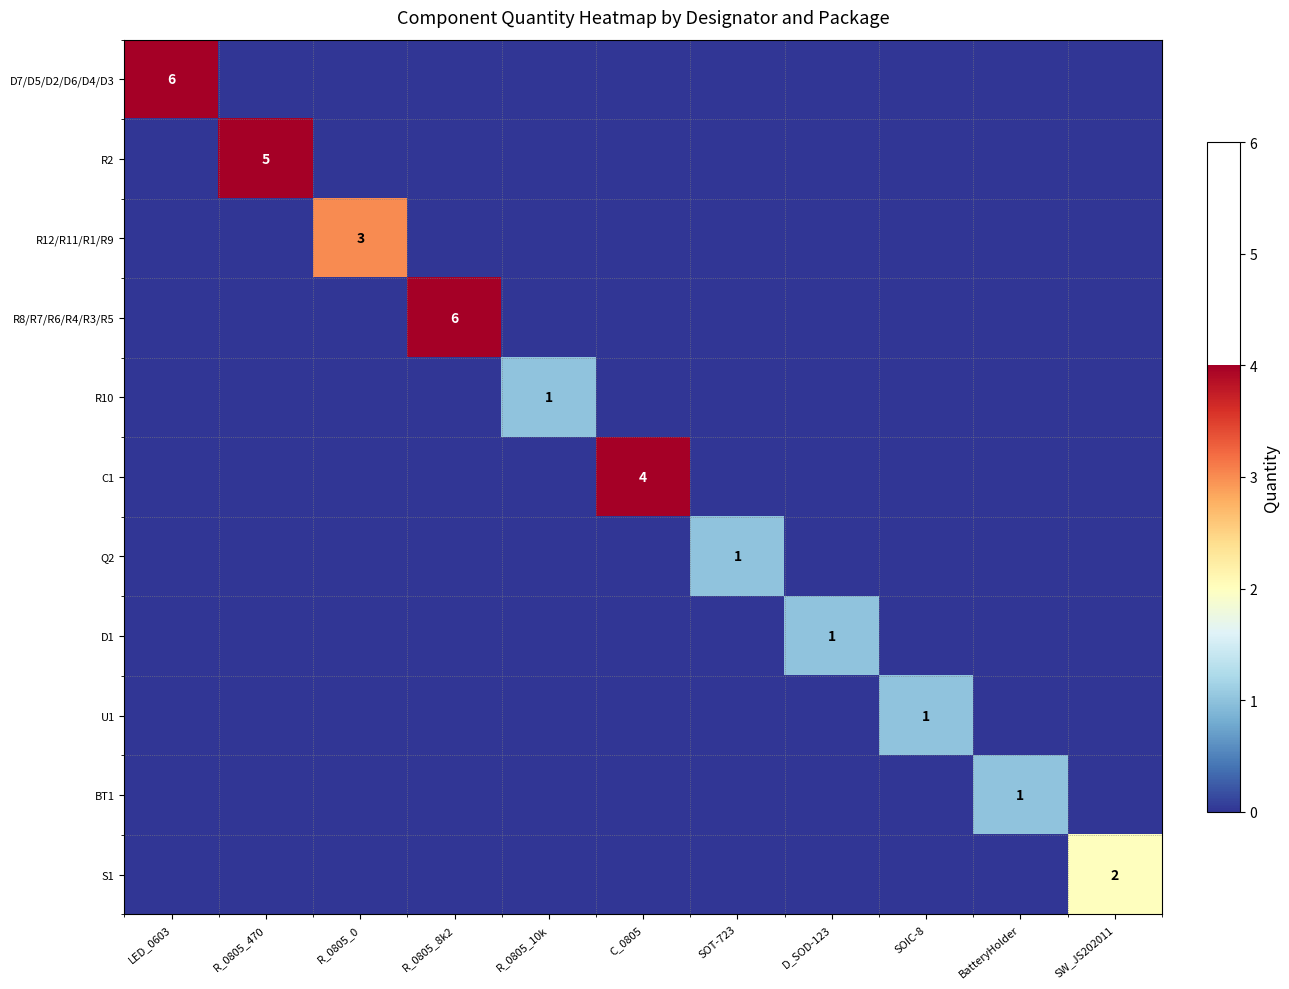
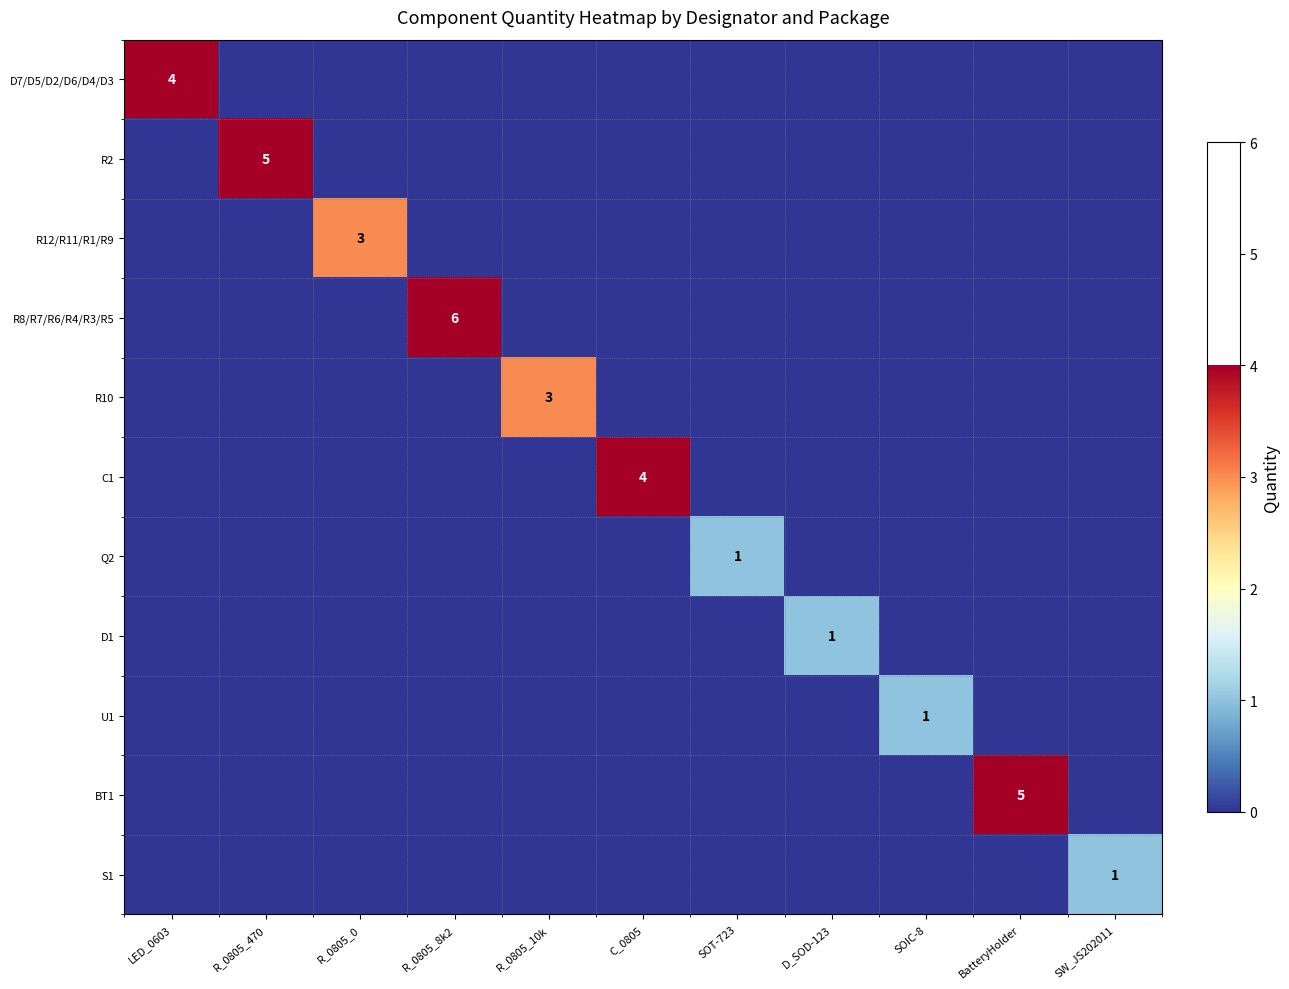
  {
    "D7/D5/D2/D6/D4/D3": {
-     "LED_0603": 6
+     "LED_0603": 4
    },
    "R2": {
      "R_0805_470": 5
    },
    "R12/R11/R1/R9": {
      "R_0805_0": 3
    },
    "R8/R7/R6/R4/R3/R5": {
      "R_0805_8k2": 6
    },
    "R10": {
-     "R_0805_10k": 1
+     "R_0805_10k": 3
    },
    "C1": {
      "C_0805": 4
    },
    "Q2": {
      "SOT-723": 1
    },
    "D1": {
      "D_SOD-123": 1
    },
    "U1": {
      "SOIC-8": 1
    },
    "BT1": {
-     "BatteryHolder": 1
+     "BatteryHolder": 5
    },
    "S1": {
-     "SW_JS202011": 2
+     "SW_JS202011": 1
    }
  }
